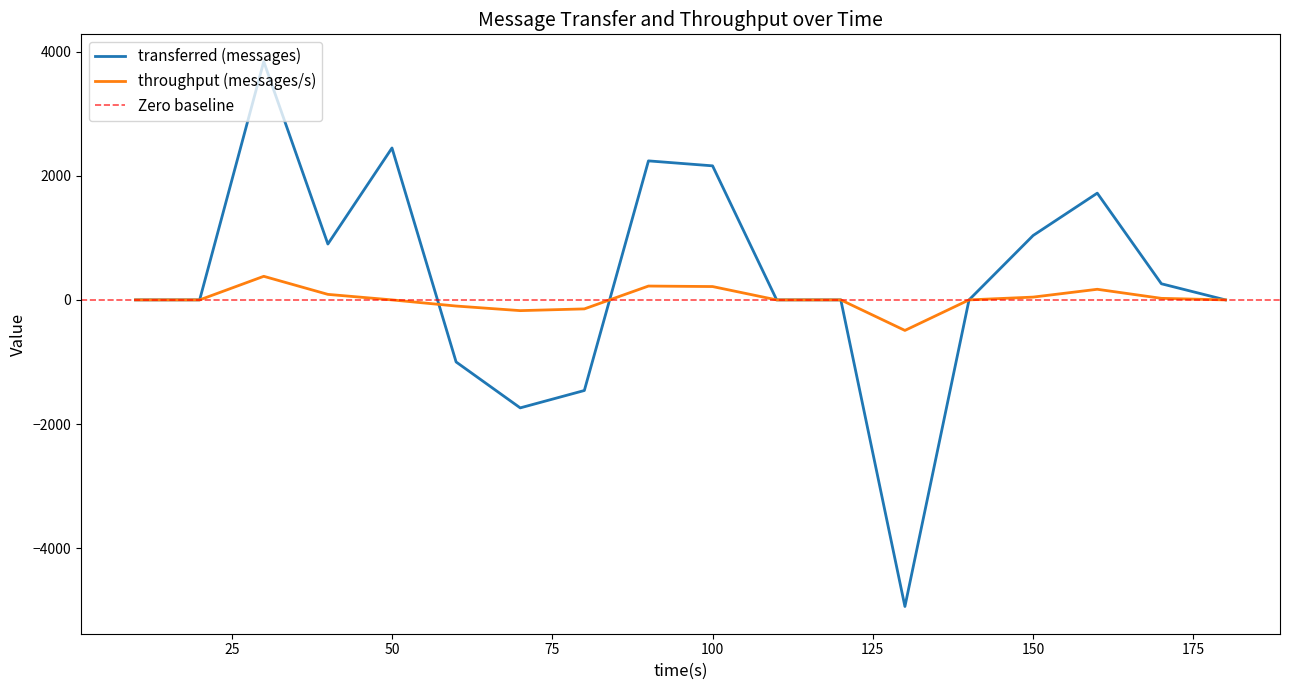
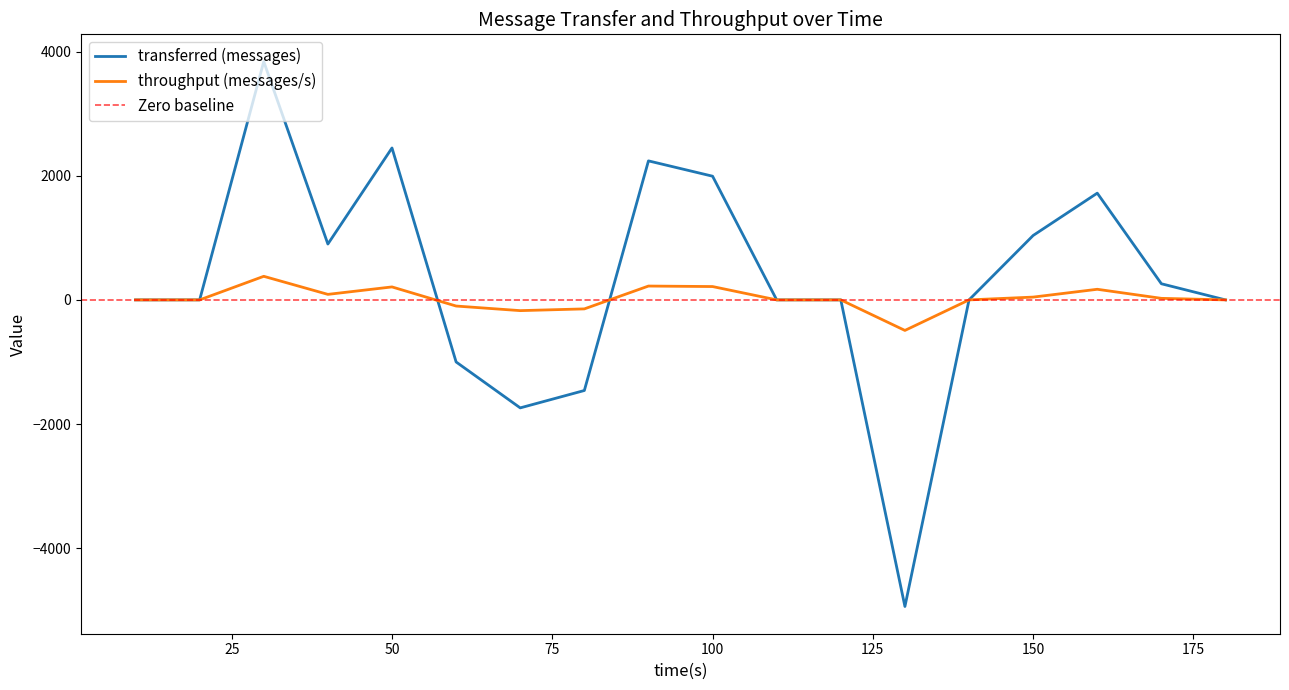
  {
    "transferred (messages)": {
      "50": 2400,
-     "100": 2200,
+     "100": 2000,
      "150": 1000
    },
    "throughput (messages/s)": {
-     "50": 0,
+     "50": 200,
      "100": 200,
      "150": 0
    }
  }
